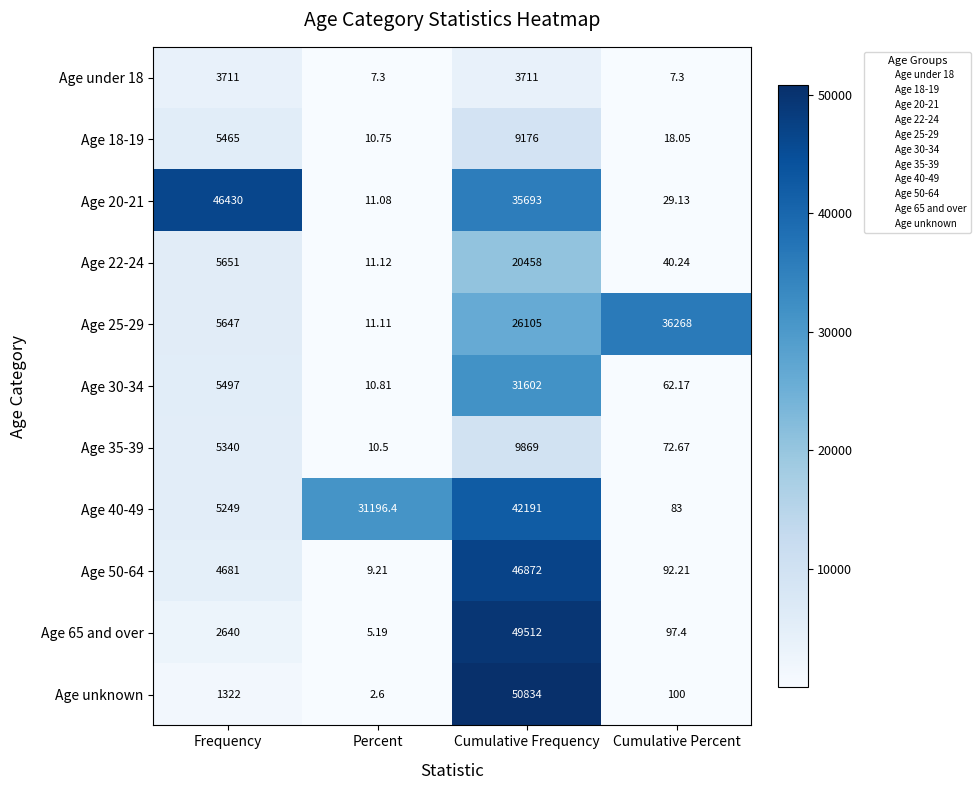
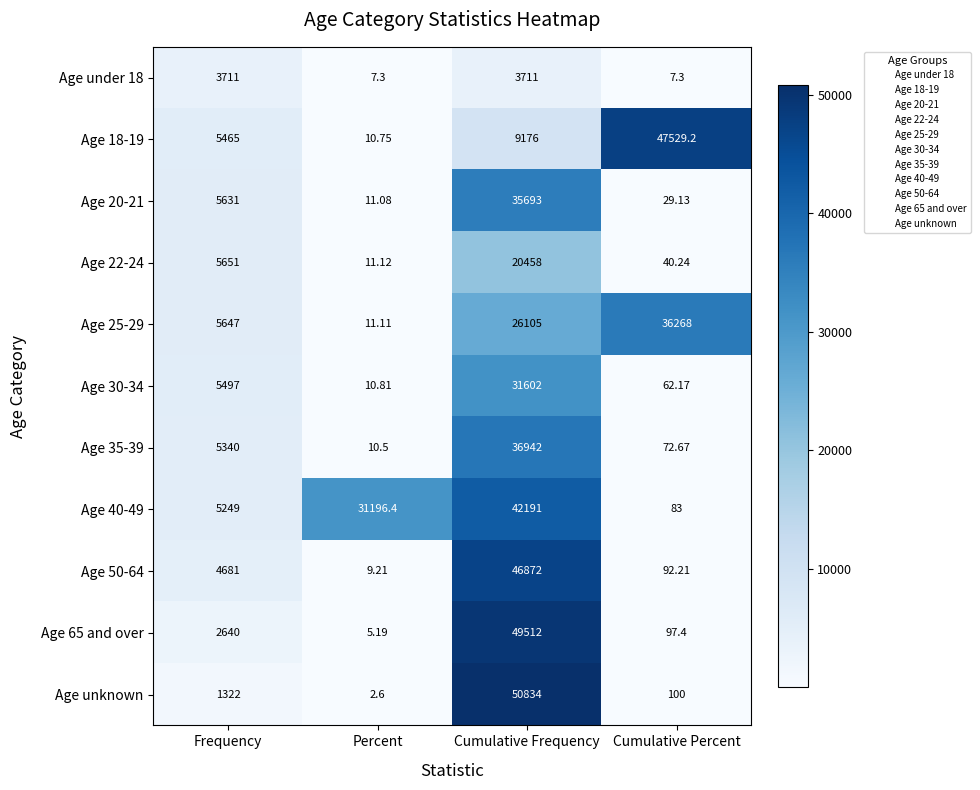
  {
    "Age under 18": {
      "Frequency": 3711,
      "Percent": 7.3,
      "Cumulative Frequency": 3711,
      "Cumulative Percent": 7.3
    },
    "Age 18-19": {
      "Frequency": 5465,
      "Percent": 10.75,
      "Cumulative Frequency": 9176,
-     "Cumulative Percent": 18.05
+     "Cumulative Percent": 47529.2
    },
    "Age 20-21": {
-     "Frequency": 46430,
+     "Frequency": 5631,
      "Percent": 11.08,
      "Cumulative Frequency": 35693,
      "Cumulative Percent": 29.13
    },
    "Age 22-24": {
      "Frequency": 5651,
      "Percent": 11.12,
      "Cumulative Frequency": 20458,
      "Cumulative Percent": 40.24
    },
    "Age 25-29": {
      "Frequency": 5647,
      "Percent": 11.11,
      "Cumulative Frequency": 26105,
      "Cumulative Percent": 36268
    },
    "Age 30-34": {
      "Frequency": 5497,
      "Percent": 10.81,
      "Cumulative Frequency": 31602,
      "Cumulative Percent": 62.17
    },
    "Age 35-39": {
      "Frequency": 5340,
      "Percent": 10.5,
-     "Cumulative Frequency": 9869,
+     "Cumulative Frequency": 36942,
      "Cumulative Percent": 72.67
    },
    "Age 40-49": {
      "Frequency": 5249,
      "Percent": 31196.4,
      "Cumulative Frequency": 42191,
      "Cumulative Percent": 83
    },
    "Age 50-64": {
      "Frequency": 4681,
      "Percent": 9.21,
      "Cumulative Frequency": 46872,
      "Cumulative Percent": 92.21
    },
    "Age 65 and over": {
      "Frequency": 2640,
      "Percent": 5.19,
      "Cumulative Frequency": 49512,
      "Cumulative Percent": 97.4
    },
    "Age unknown": {
      "Frequency": 1322,
      "Percent": 2.6,
      "Cumulative Frequency": 50834,
      "Cumulative Percent": 100
    }
  }
